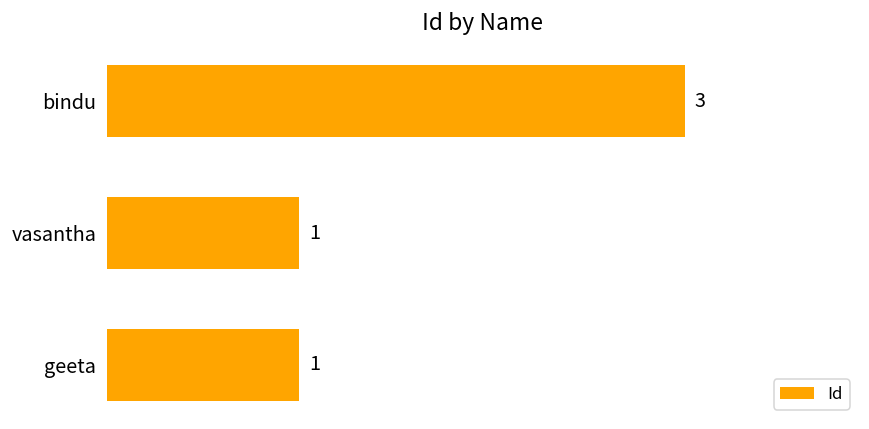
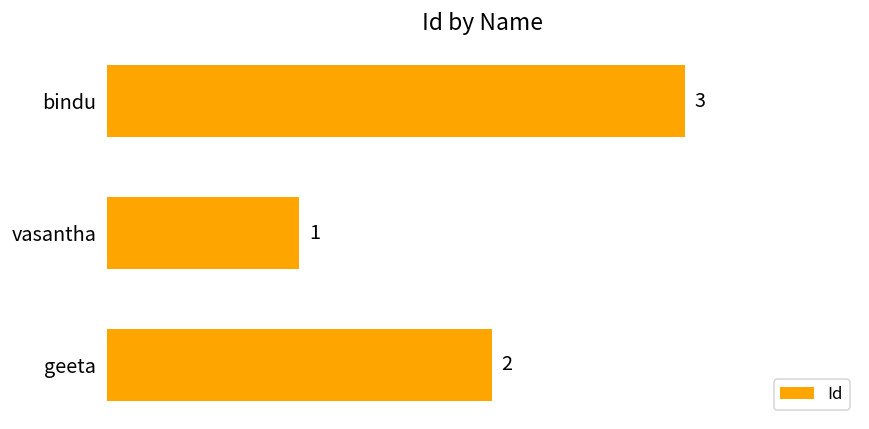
  {
    "bindu": 3,
    "vasantha": 1,
-   "geeta": 1
+   "geeta": 2
  }
